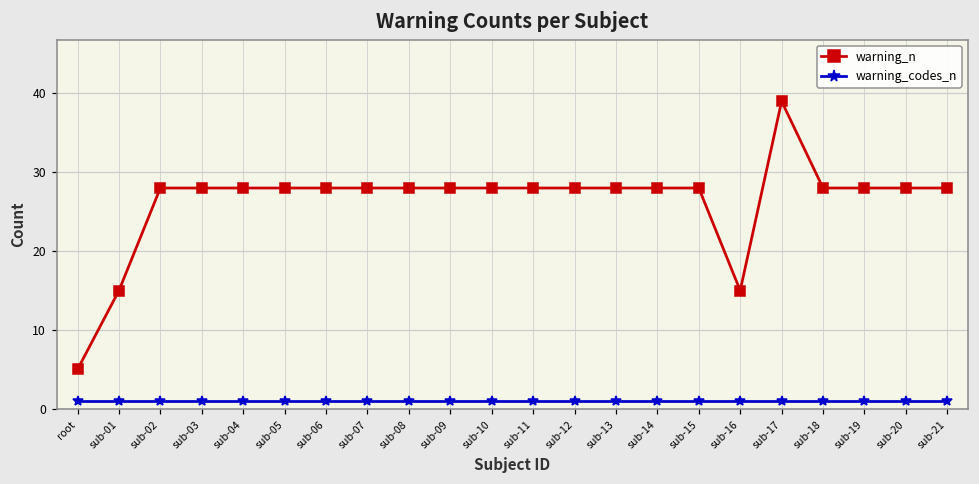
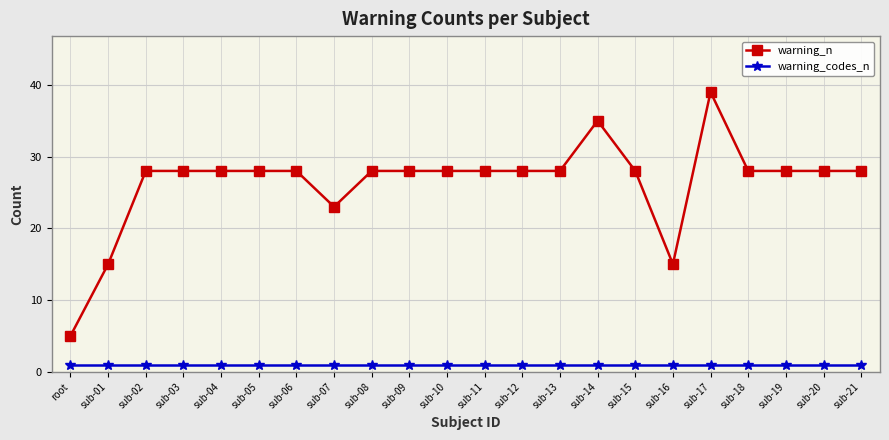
  {
    "warning_n": {
      "root": 5,
      "sub-01": 15,
      "sub-02": 28,
      "sub-03": 28,
      "sub-04": 28,
      "sub-05": 28,
      "sub-06": 28,
-     "sub-07": 28,
+     "sub-07": 23,
      "sub-08": 28,
      "sub-09": 28,
      "sub-10": 28,
      "sub-11": 28,
      "sub-12": 28,
      "sub-13": 28,
-     "sub-14": 28,
+     "sub-14": 35,
      "sub-15": 28,
      "sub-16": 15,
      "sub-17": 39,
      "sub-18": 28,
      "sub-19": 28,
      "sub-20": 28,
      "sub-21": 28
    },
    "warning_codes_n": {
      "root": 1,
      "sub-01": 1,
      "sub-02": 1,
      "sub-03": 1,
      "sub-04": 1,
      "sub-05": 1,
      "sub-06": 1,
      "sub-07": 1,
      "sub-08": 1,
      "sub-09": 1,
      "sub-10": 1,
      "sub-11": 1,
      "sub-12": 1,
      "sub-13": 1,
      "sub-14": 1,
      "sub-15": 1,
      "sub-16": 1,
      "sub-17": 1,
      "sub-18": 1,
      "sub-19": 1,
      "sub-20": 1,
      "sub-21": 1
    }
  }
